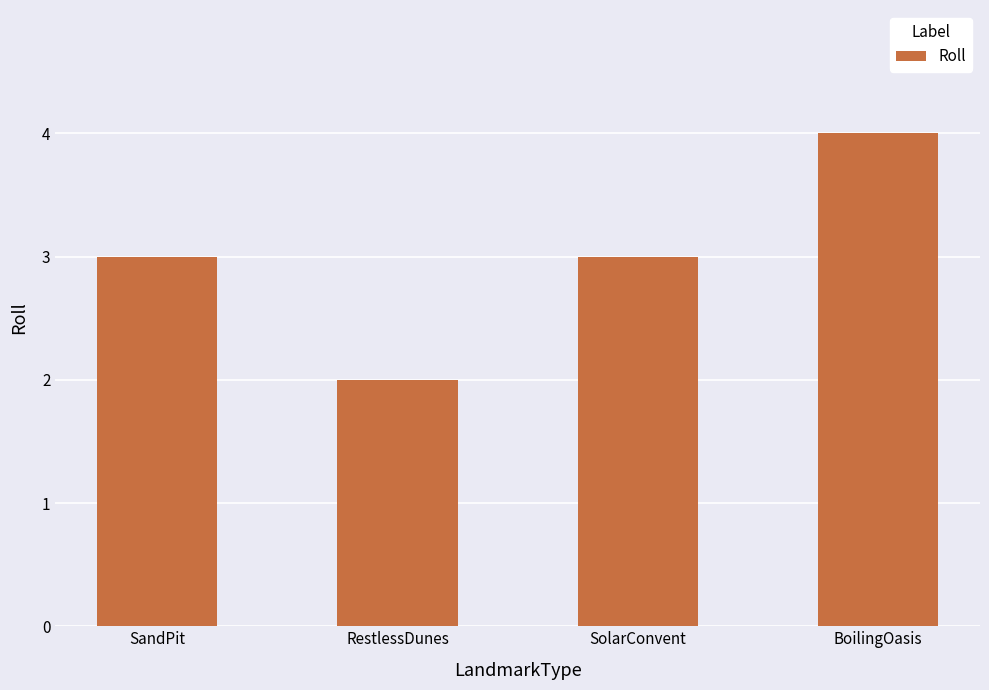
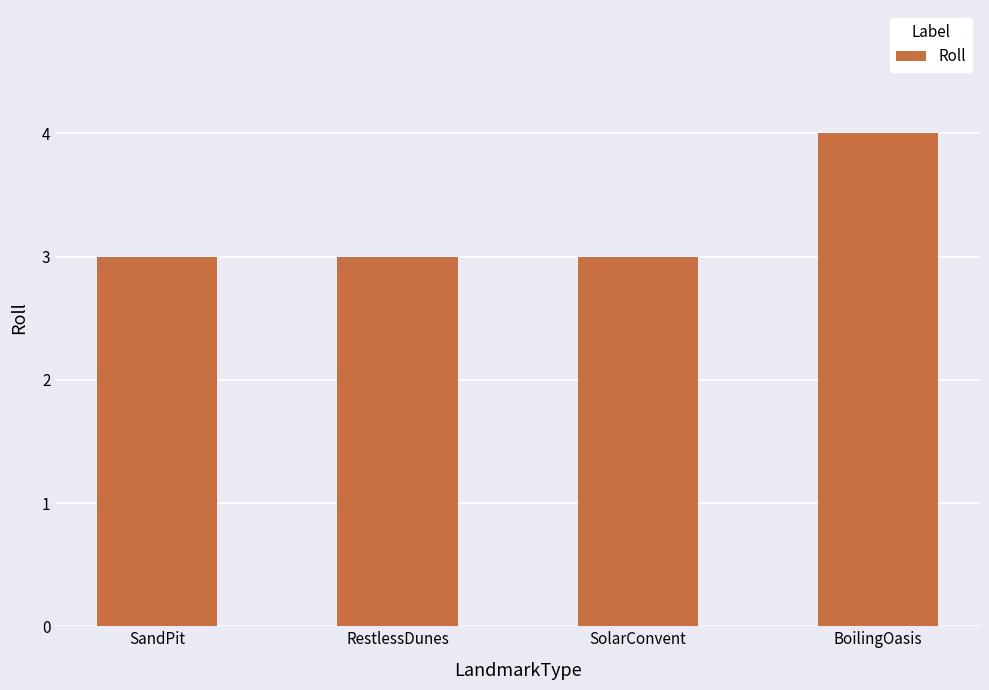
  {
    "SandPit": 3,
-   "RestlessDunes": 2,
+   "RestlessDunes": 3,
    "SolarConvent": 3,
    "BoilingOasis": 4
  }
